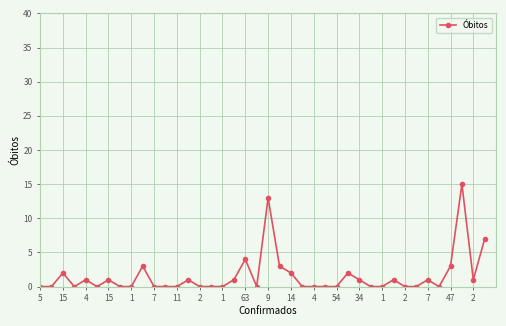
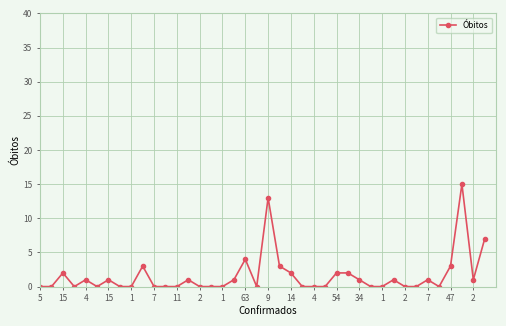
  {
    "5": 0,
    "11": 0,
    "63": 4,
    "9": 13,
    "14": 2,
-   "54": 0,
+   "54": 2,
    "34": 1,
    "47": 3
  }
